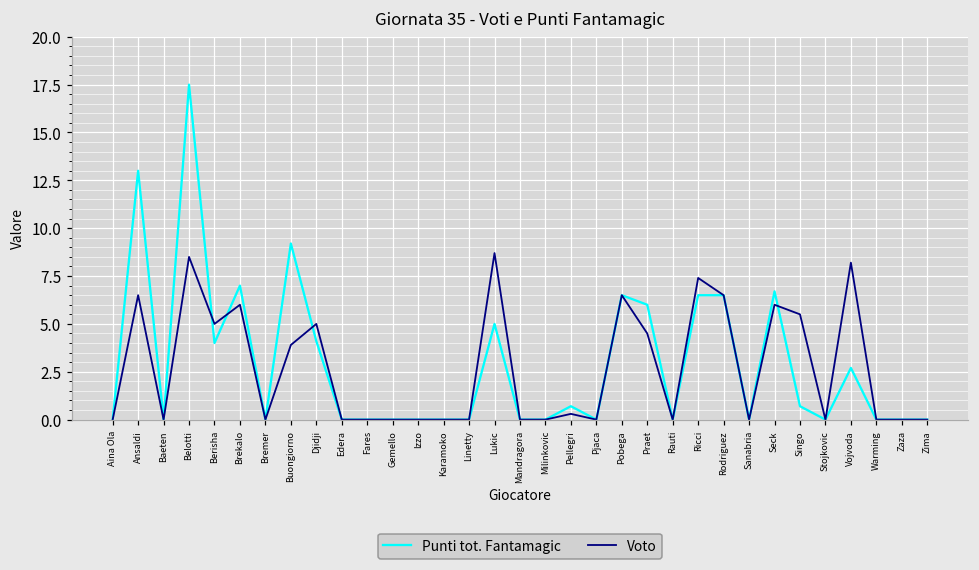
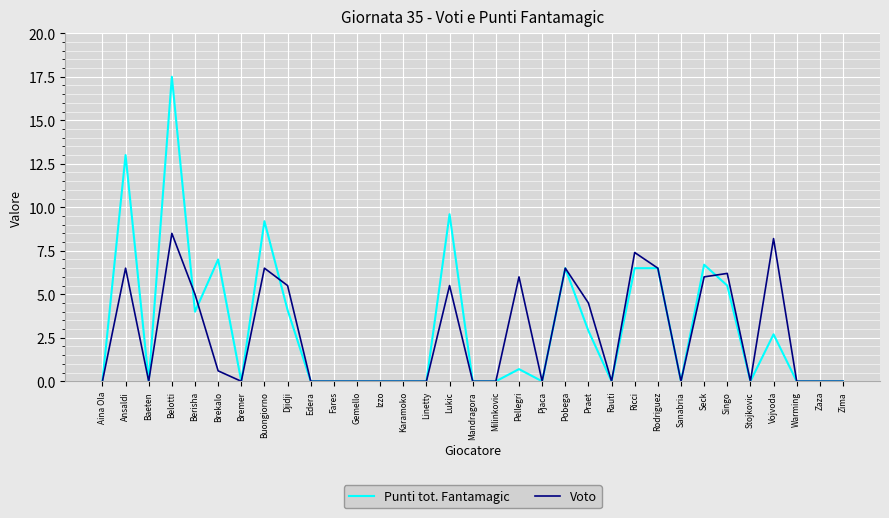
  {
    "Punti tot. Fantamagic": {
      "Ansaldi": 13.0,
      "Belotti": 17.5,
      "Berisha": 4.0,
      "Brekalo": 7.0,
      "Buongiorno": 9.2,
      "Djidji": 4.1,
-     "Lukic": 5.0,
+     "Lukic": 9.6,
      "Pellegri": 0.7,
-     "Praet": 6.0,
+     "Praet": 2.9,
      "Ricci": 6.5,
      "Seck": 6.7,
-     "Singo": 0.7,
+     "Singo": 5.5,
      "Vojvoda": 2.7
    },
    "Voto": {
      "Ansaldi": 6.5,
      "Belotti": 8.5,
      "Berisha": 5.0,
-     "Brekalo": 6.0,
-     "Buongiorno": 3.9,
-     "Djidji": 5.0,
-     "Lukic": 8.7,
-     "Pellegri": 0.3,
+     "Brekalo": 0.6,
+     "Buongiorno": 6.5,
+     "Djidji": 5.5,
+     "Lukic": 5.5,
+     "Pellegri": 6.0,
      "Praet": 4.5,
      "Ricci": 7.4,
      "Seck": 6.0,
-     "Singo": 5.5,
+     "Singo": 6.2,
      "Vojvoda": 8.2
    }
  }
